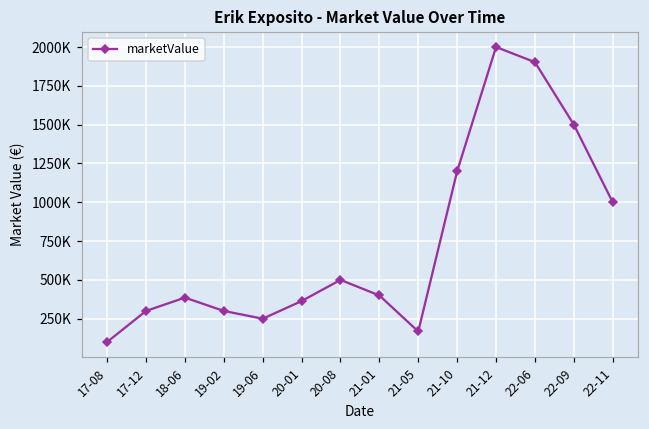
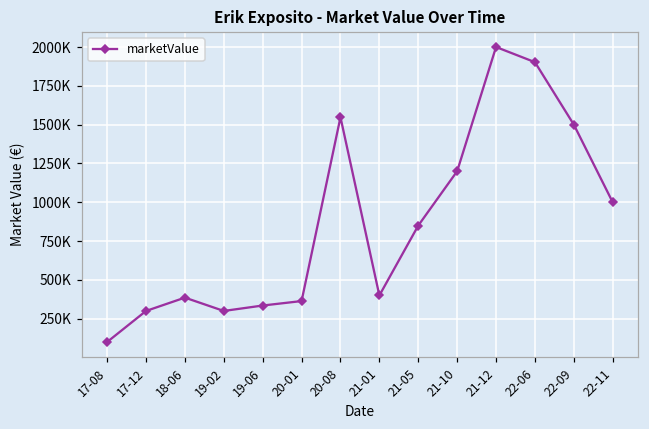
  {
    "17-08": 100000,
    "17-12": 300000,
    "18-06": 390000,
    "19-02": 300000,
-   "19-06": 250000,
+   "19-06": 330000,
    "20-01": 360000,
-   "20-08": 500000,
+   "20-08": 1550000,
    "21-01": 400000,
-   "21-05": 170000,
+   "21-05": 850000,
    "21-10": 1200000,
    "21-12": 2000000,
    "22-06": 1900000,
    "22-09": 1500000,
    "22-11": 1000000
  }
